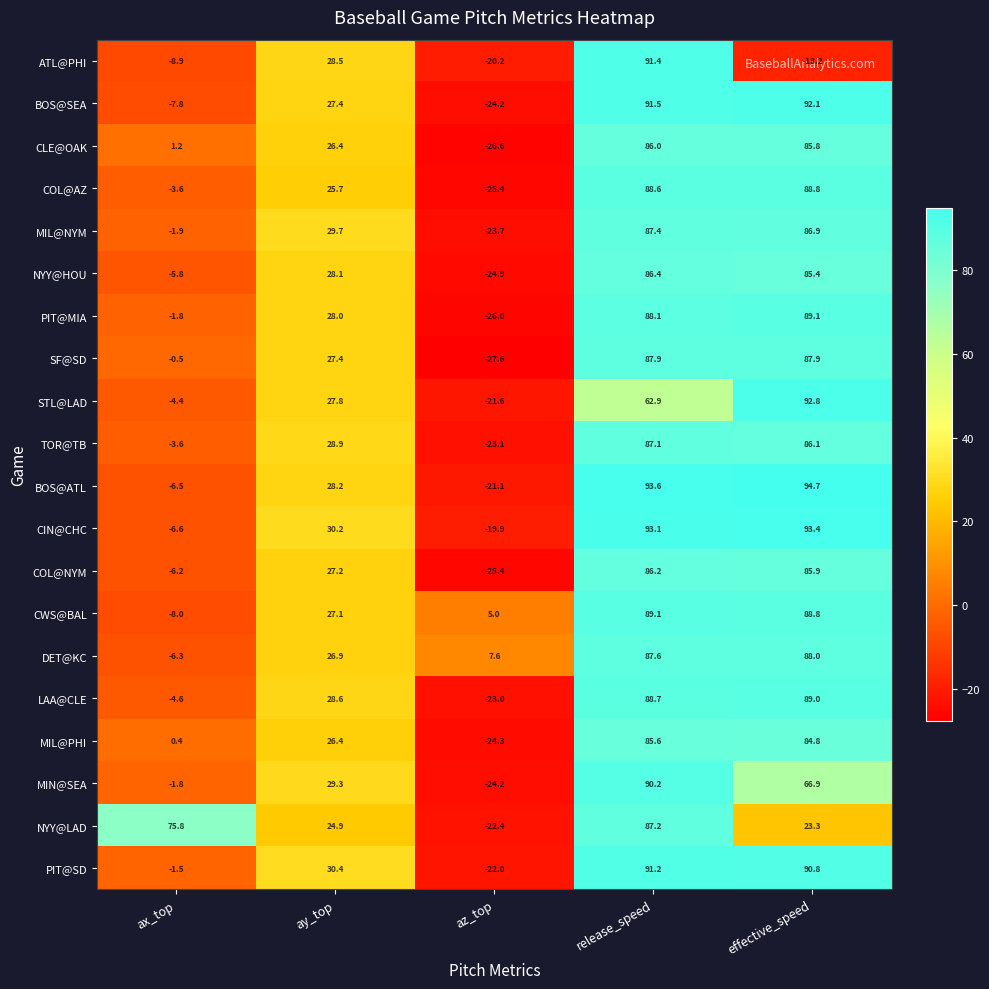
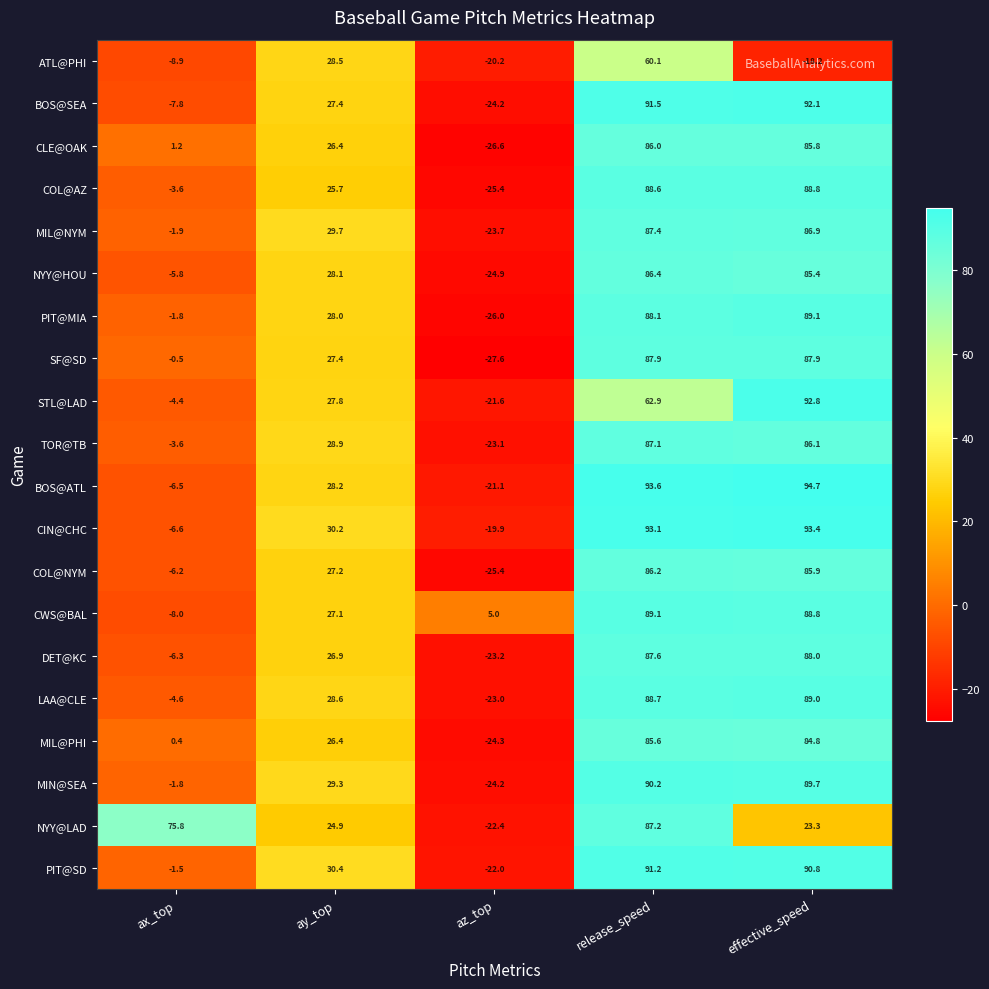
  {
    "ATL@PHI": {
      "ax_top": -8.9,
      "ay_top": 28.5,
      "az_top": -20.2,
-     "release_speed": 91.4
+     "release_speed": 60.1
    },
    "BOS@SEA": {
      "ax_top": -7.8,
      "ay_top": 27.4,
      "az_top": -24.2,
      "release_speed": 91.5,
      "effective_speed": 92.1
    },
    "CLE@OAK": {
      "ax_top": 1.2,
      "ay_top": 26.4,
      "az_top": -26.6,
      "release_speed": 86.0,
      "effective_speed": 85.8
    },
    "COL@AZ": {
      "ax_top": -3.6,
      "ay_top": 25.7,
      "az_top": -25.4,
      "release_speed": 88.6,
      "effective_speed": 88.8
    },
    "MIL@NYM": {
      "ax_top": -1.9,
      "ay_top": 29.7,
      "az_top": -23.7,
      "release_speed": 87.4,
      "effective_speed": 86.9
    },
    "NYY@HOU": {
      "ax_top": -5.8,
      "ay_top": 28.1,
      "az_top": -24.9,
      "release_speed": 86.4,
      "effective_speed": 85.4
    },
    "PIT@MIA": {
      "ax_top": -1.8,
      "ay_top": 28.0,
      "az_top": -26.0,
      "release_speed": 88.1,
      "effective_speed": 89.1
    },
    "SF@SD": {
      "ax_top": -0.5,
      "ay_top": 27.4,
      "az_top": -27.6,
      "release_speed": 87.9,
      "effective_speed": 87.9
    },
    "STL@LAD": {
      "ax_top": -4.4,
      "ay_top": 27.8,
      "az_top": -21.6,
      "release_speed": 62.9,
      "effective_speed": 92.8
    },
    "TOR@TB": {
      "ax_top": -3.6,
      "ay_top": 28.9,
      "az_top": -23.1,
      "release_speed": 87.1,
      "effective_speed": 86.1
    },
    "BOS@ATL": {
      "ax_top": -6.5,
      "ay_top": 28.2,
      "az_top": -21.1,
      "release_speed": 93.6,
      "effective_speed": 94.7
    },
    "CIN@CHC": {
      "ax_top": -6.6,
      "ay_top": 30.2,
      "az_top": -19.9,
      "release_speed": 93.1,
      "effective_speed": 93.4
    },
    "COL@NYM": {
      "ax_top": -6.2,
      "ay_top": 27.2,
      "az_top": -25.4,
      "release_speed": 86.2,
      "effective_speed": 85.9
    },
    "CWS@BAL": {
      "ax_top": -8.0,
      "ay_top": 27.1,
      "az_top": 5.0,
      "release_speed": 89.1,
      "effective_speed": 88.8
    },
    "DET@KC": {
      "ax_top": -6.3,
      "ay_top": 26.9,
-     "az_top": 7.6,
+     "az_top": -23.2,
      "release_speed": 87.6,
      "effective_speed": 88.0
    },
    "LAA@CLE": {
      "ax_top": -4.6,
      "ay_top": 28.6,
      "az_top": -23.0,
      "release_speed": 88.7,
      "effective_speed": 89.0
    },
    "MIL@PHI": {
      "ax_top": 0.4,
      "ay_top": 26.4,
      "az_top": -24.3,
      "release_speed": 85.6,
      "effective_speed": 84.8
    },
    "MIN@SEA": {
      "ax_top": -1.8,
      "ay_top": 29.3,
      "az_top": -24.2,
      "release_speed": 90.2,
-     "effective_speed": 66.9
+     "effective_speed": 89.7
    },
    "NYY@LAD": {
      "ax_top": 75.8,
      "ay_top": 24.9,
      "az_top": -22.4,
      "release_speed": 87.2,
      "effective_speed": 23.3
    },
    "PIT@SD": {
      "ax_top": -1.5,
      "ay_top": 30.4,
      "az_top": -22.0,
      "release_speed": 91.2,
      "effective_speed": 90.8
    }
  }
